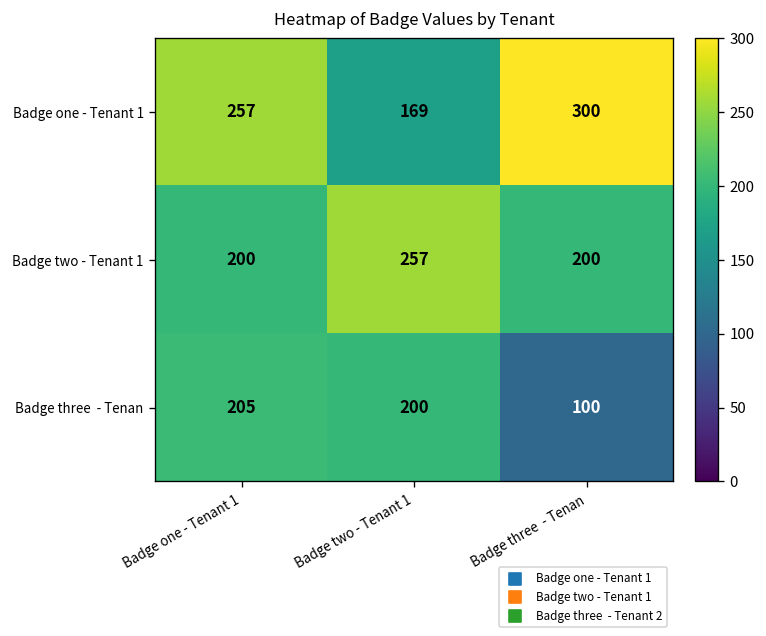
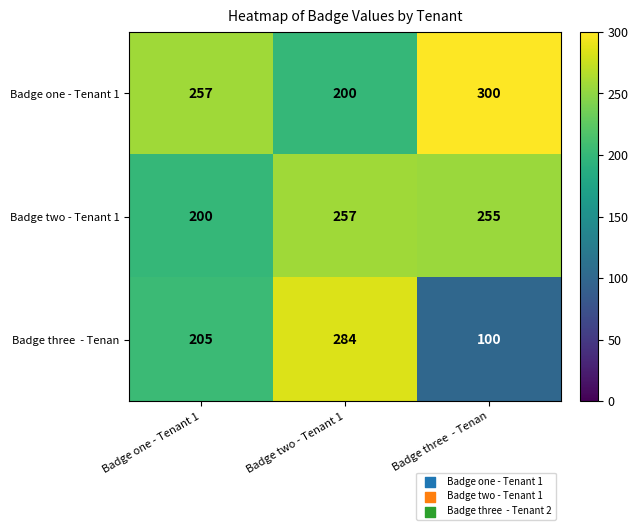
  {
    "Badge one - Tenant 1": {
      "Badge one - Tenant 1": 257,
-     "Badge two - Tenant 1": 169,
+     "Badge two - Tenant 1": 200,
      "Badge three - Tenan": 300
    },
    "Badge two - Tenant 1": {
      "Badge one - Tenant 1": 200,
      "Badge two - Tenant 1": 257,
-     "Badge three - Tenan": 200
+     "Badge three - Tenan": 255
    },
    "Badge three - Tenan": {
      "Badge one - Tenant 1": 205,
-     "Badge two - Tenant 1": 200,
+     "Badge two - Tenant 1": 284,
      "Badge three - Tenan": 100
    }
  }
